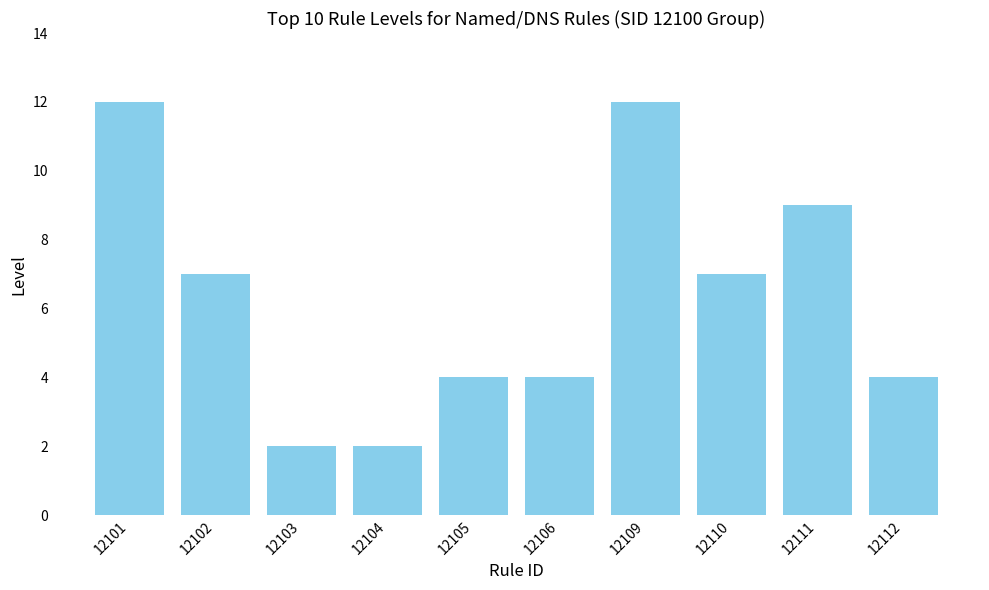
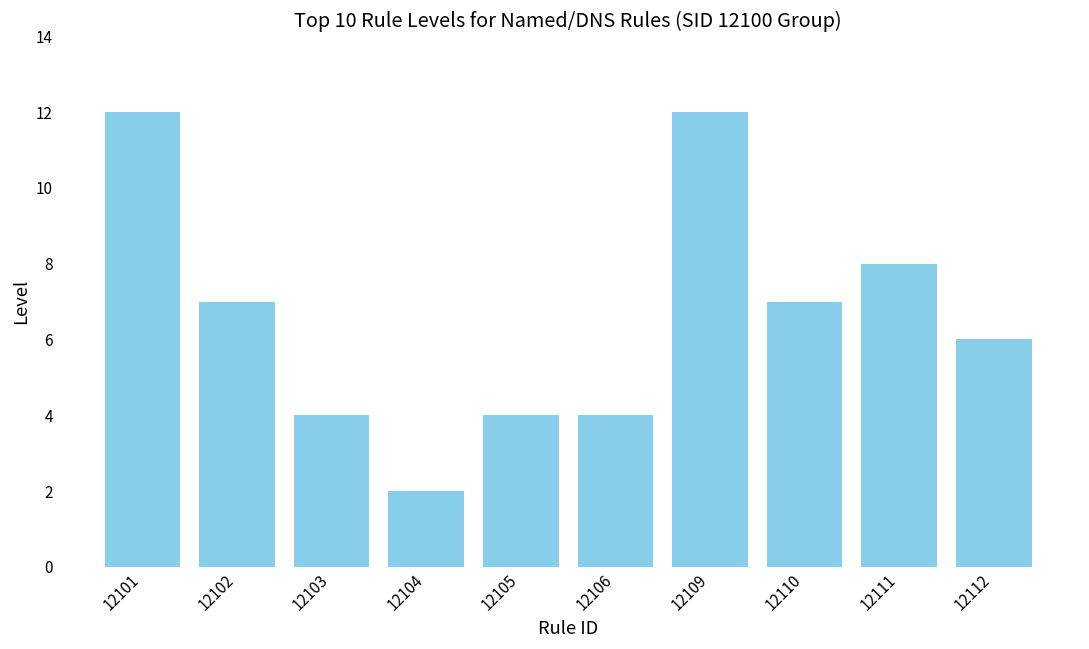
  {
    "12101": 12,
    "12102": 7,
-   "12103": 2,
+   "12103": 4,
    "12104": 2,
    "12105": 4,
    "12106": 4,
    "12109": 12,
    "12110": 7,
-   "12111": 9,
-   "12112": 4
+   "12111": 8,
+   "12112": 6
  }
